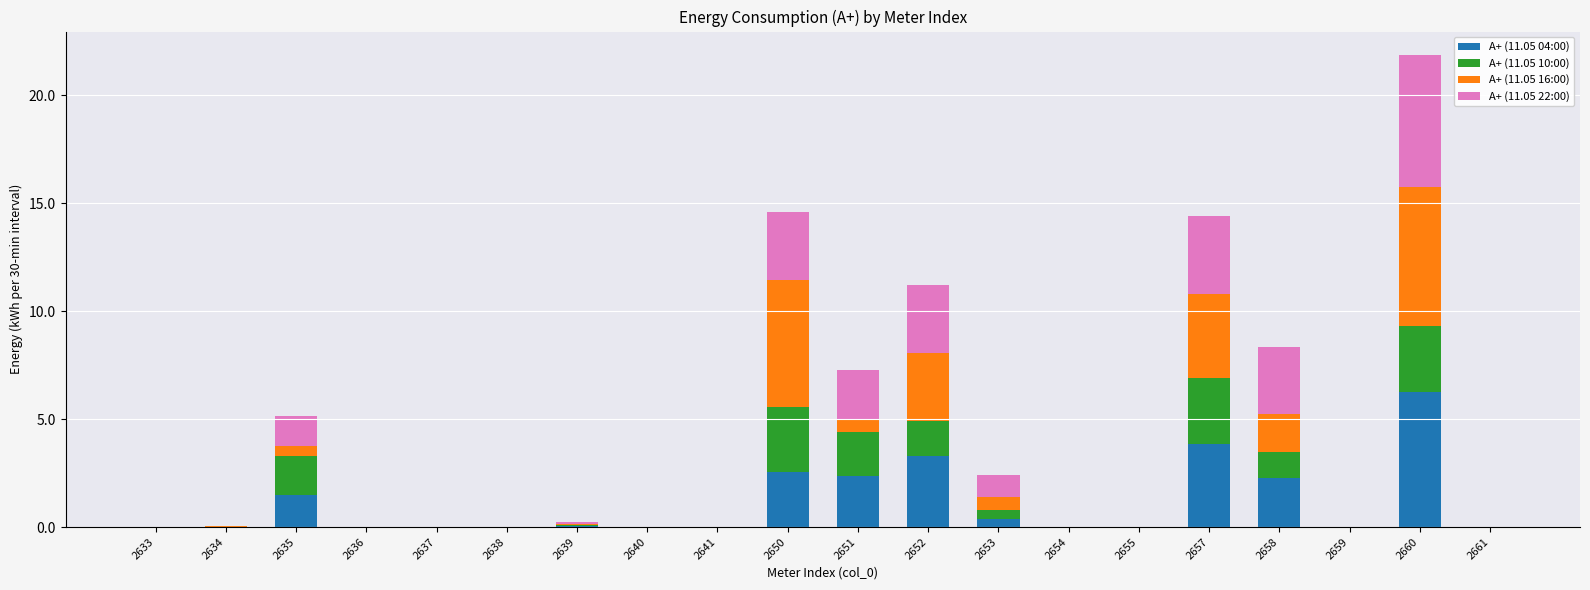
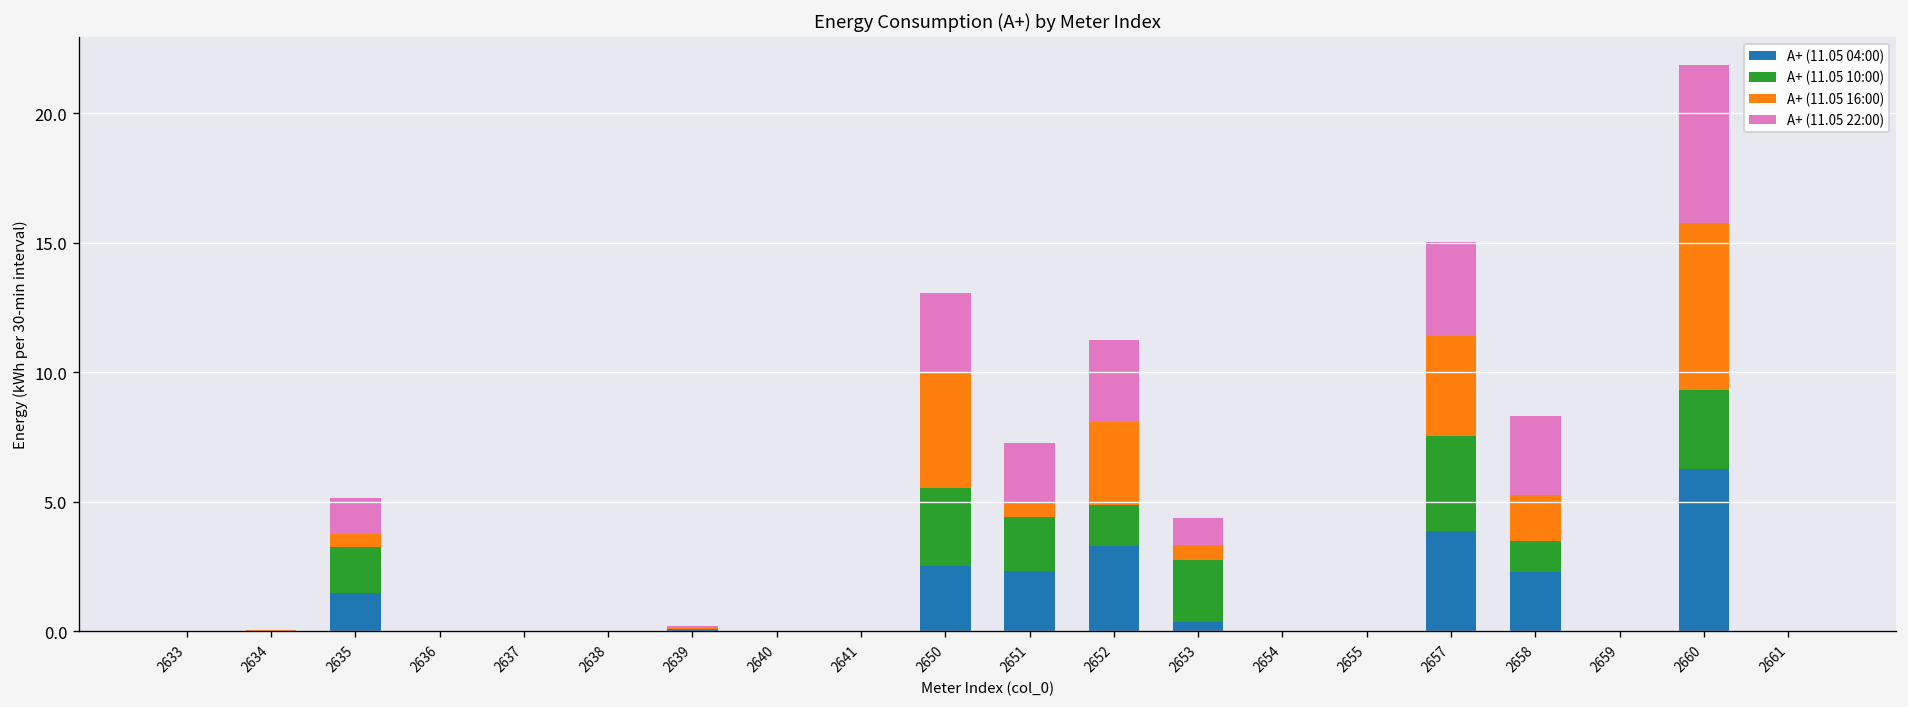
  {
    "A+ (11.05 04:00)": {
      "2633": 0.0,
      "2635": 1.5,
      "2636": 0.0,
      "2637": 0.0,
      "2638": 0.0,
      "2640": 0.0,
      "2641": 0.0,
      "2650": 2.5,
      "2651": 2.3,
      "2652": 3.3,
      "2653": 0.4,
      "2654": 0.0,
      "2655": 0.0,
      "2657": 3.9,
      "2658": 2.3,
      "2659": 0.0,
      "2660": 6.3,
      "2661": 0.0
    },
    "A+ (11.05 10:00)": {
      "2633": 0.0,
      "2635": 1.8,
      "2636": 0.0,
      "2637": 0.0,
      "2638": 0.0,
      "2640": 0.0,
      "2641": 0.0,
      "2650": 3.0,
      "2651": 2.1,
      "2652": 1.6,
-     "2653": 0.4,
+     "2653": 2.4,
      "2654": 0.0,
      "2655": 0.0,
-     "2657": 3.1,
+     "2657": 3.7,
      "2658": 1.2,
      "2659": 0.0,
      "2660": 3.1,
      "2661": 0.0
    },
    "A+ (11.05 16:00)": {
      "2633": 0.0,
      "2635": 0.5,
      "2636": 0.0,
      "2637": 0.0,
      "2638": 0.0,
      "2640": 0.0,
      "2641": 0.0,
-     "2650": 5.9,
+     "2650": 4.4,
      "2651": 0.6,
      "2652": 3.2,
      "2653": 0.6,
      "2654": 0.0,
      "2655": 0.0,
      "2657": 3.9,
      "2658": 1.8,
      "2659": 0.0,
      "2660": 6.4,
      "2661": 0.0
    },
    "A+ (11.05 22:00)": {
      "2633": 0.0,
      "2635": 1.4,
      "2636": 0.0,
      "2637": 0.0,
      "2638": 0.0,
      "2640": 0.0,
      "2641": 0.0,
      "2650": 3.1,
      "2651": 2.3,
      "2652": 3.2,
      "2653": 1.0,
      "2654": 0.0,
      "2655": 0.0,
      "2657": 3.7,
      "2658": 3.1,
      "2659": 0.0,
      "2660": 6.1,
      "2661": 0.0
    }
  }
